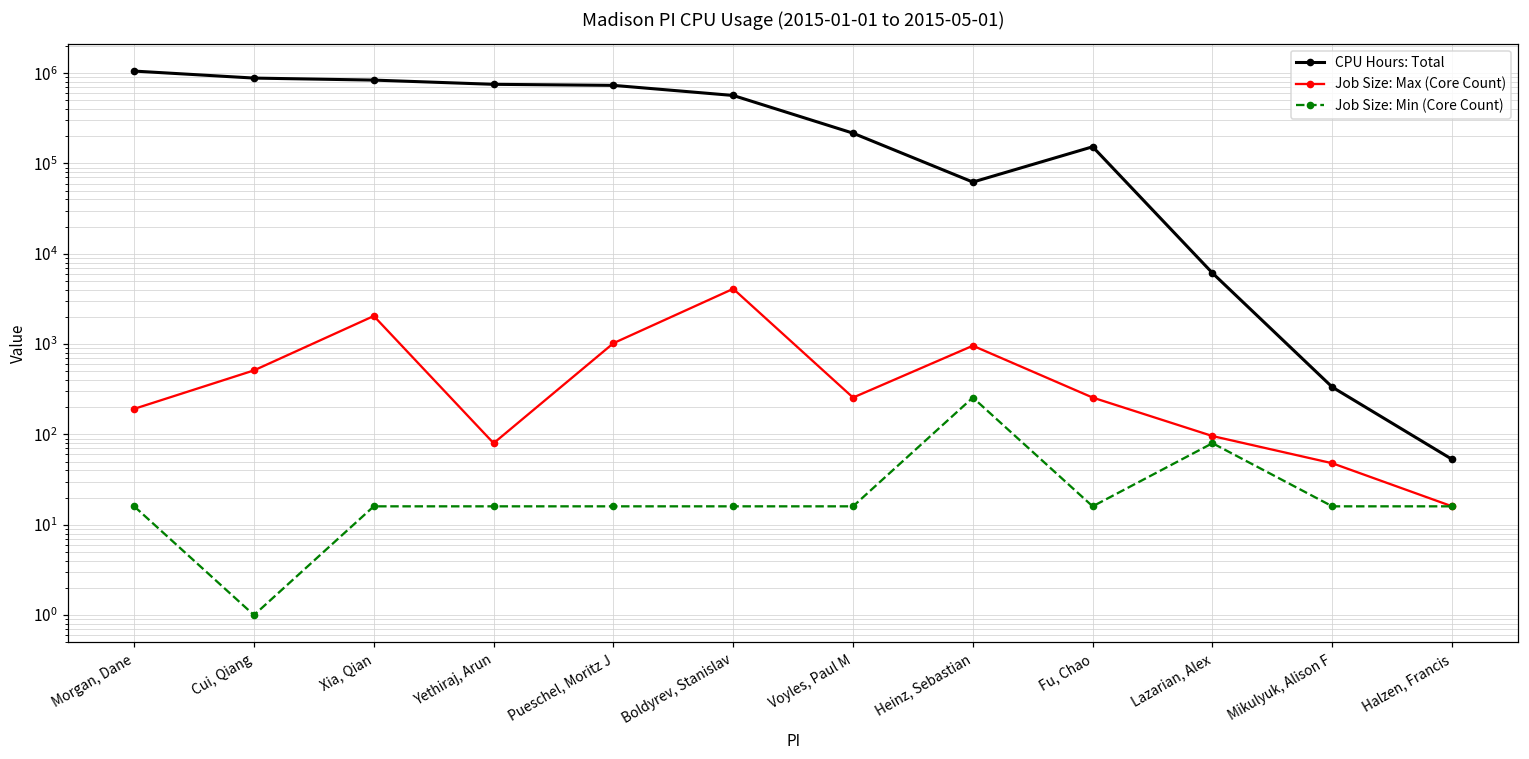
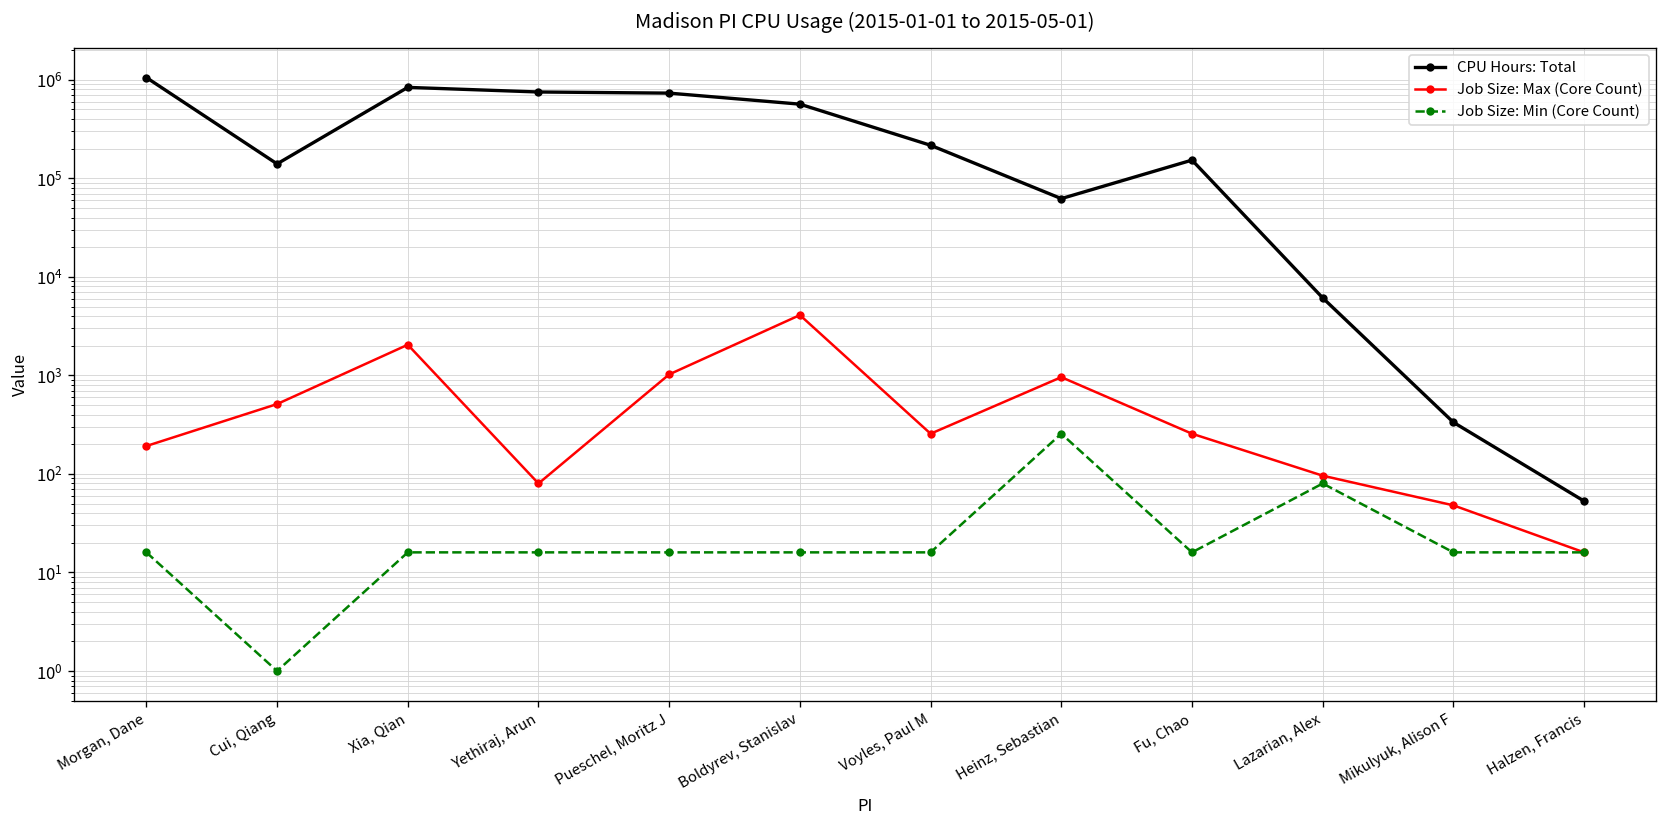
  {
    "CPU Hours: Total": {
      "Morgan, Dane": 1100000,
-     "Cui, Qiang": 900000,
+     "Cui, Qiang": 140000,
      "Xia, Qian": 800000,
      "Yethiraj, Arun": 800000,
      "Pueschel, Moritz J": 700000,
      "Boldyrev, Stanislav": 600000,
      "Voyles, Paul M": 220000,
      "Heinz, Sebastian": 60000,
      "Fu, Chao": 150000,
      "Lazarian, Alex": 6000,
      "Mikulyuk, Alison F": 330,
      "Halzen, Francis": 50
    },
    "Job Size: Max (Core Count)": {
      "Morgan, Dane": 190,
      "Cui, Qiang": 500,
      "Xia, Qian": 2000,
      "Yethiraj, Arun": 80,
      "Pueschel, Moritz J": 1000,
      "Boldyrev, Stanislav": 4000,
      "Voyles, Paul M": 260,
      "Heinz, Sebastian": 1000,
      "Fu, Chao": 260,
      "Lazarian, Alex": 100,
      "Mikulyuk, Alison F": 50
    },
    "Job Size: Min (Core Count)": {
      "Morgan, Dane": 16,
      "Cui, Qiang": 1,
      "Xia, Qian": 16,
      "Yethiraj, Arun": 16,
      "Pueschel, Moritz J": 16,
      "Boldyrev, Stanislav": 16,
      "Voyles, Paul M": 16,
      "Heinz, Sebastian": 260,
      "Fu, Chao": 16,
      "Lazarian, Alex": 80,
      "Mikulyuk, Alison F": 16
    }
  }
